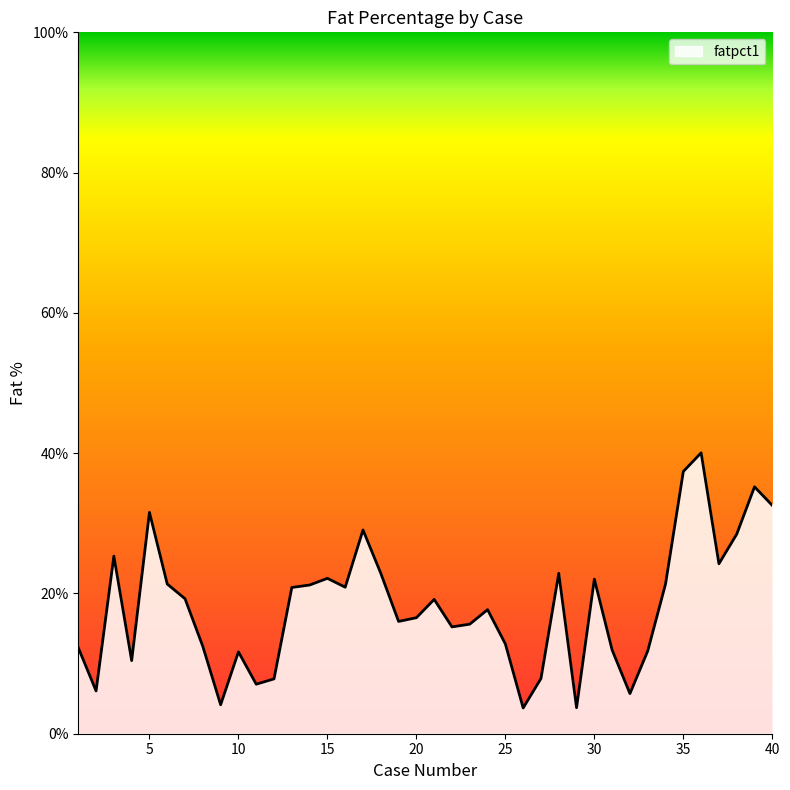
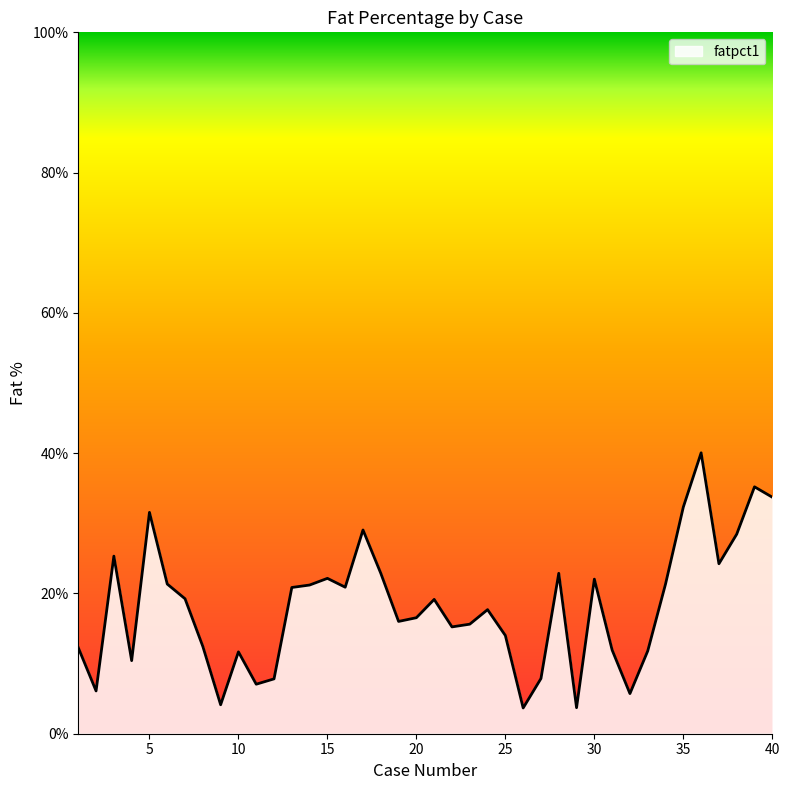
  {
    "5": "32%",
    "10": "12%",
    "15": "22%",
    "20": "17%",
-   "25": "13%",
+   "25": "14%",
    "30": "22%",
-   "35": "37%",
-   "40": "33%"
+   "35": "32%",
+   "40": "34%"
  }
